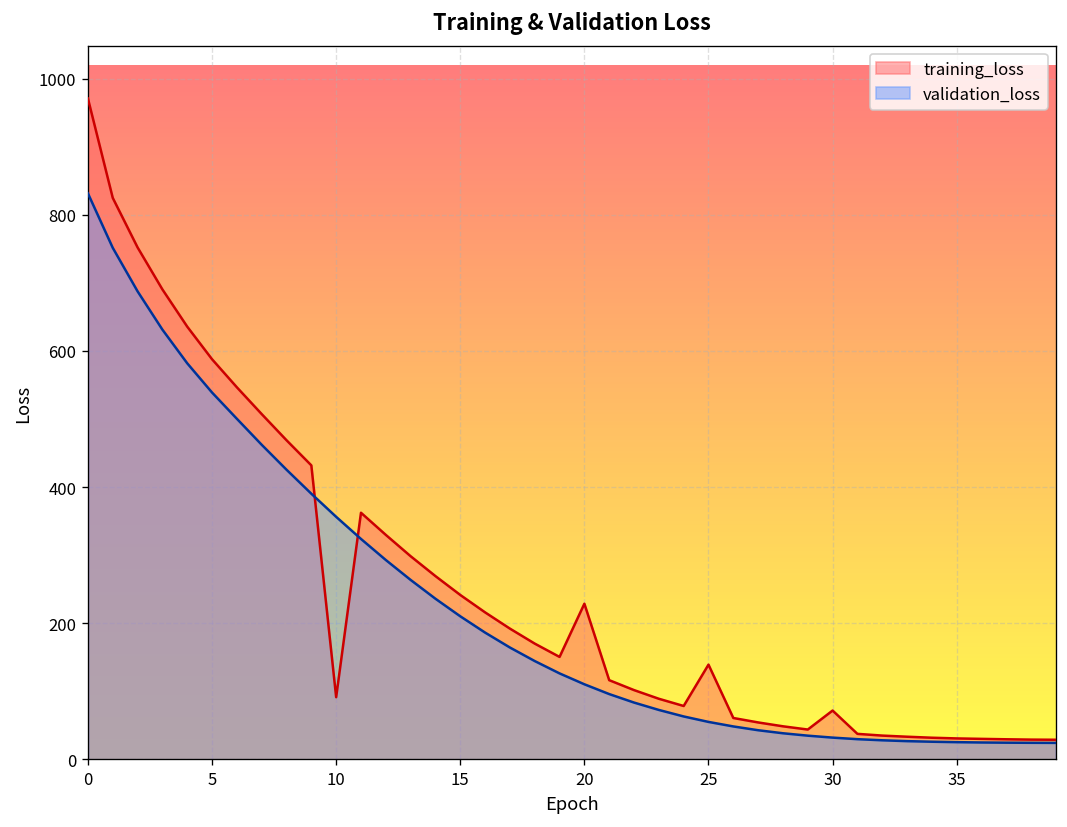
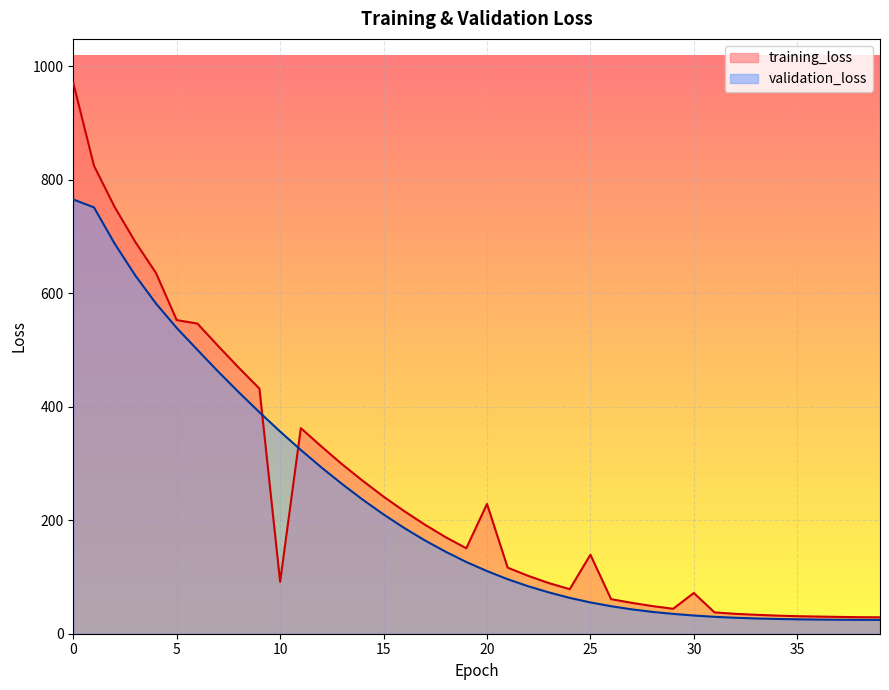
  {
    "training_loss": {
      "0": 970,
-     "5": 590,
+     "5": 550,
      "10": 90,
      "15": 240,
      "20": 230,
      "25": 140,
      "30": 70,
      "35": 30
    },
    "validation_loss": {
-     "0": 830,
+     "0": 770,
      "5": 540,
      "10": 360,
      "15": 210,
      "20": 110,
      "25": 60,
      "30": 30,
      "35": 30
    }
  }
